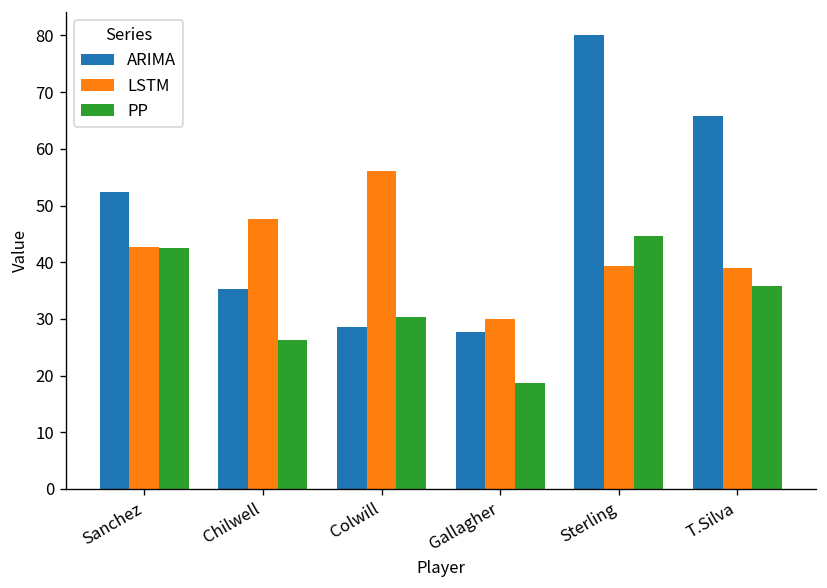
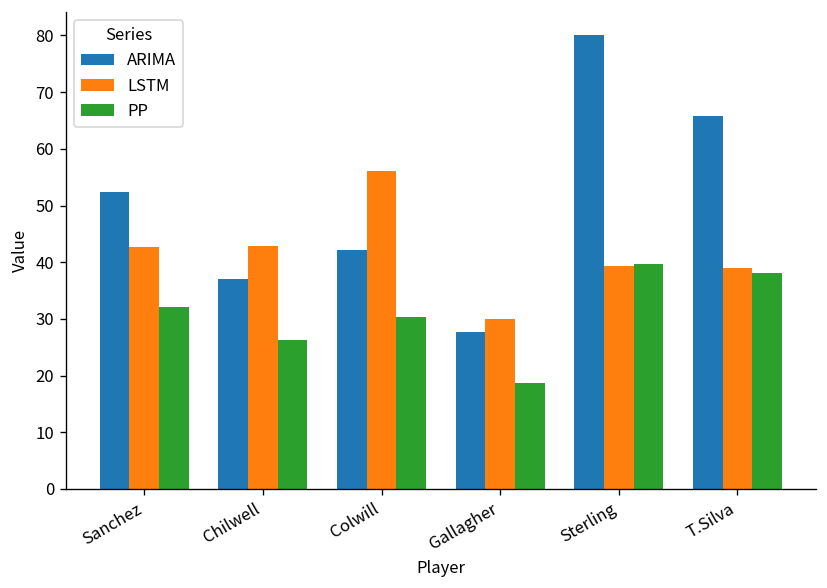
  {
    "ARIMA": {
      "Sanchez": 52,
-     "Chilwell": 35,
-     "Colwill": 29,
+     "Chilwell": 37,
+     "Colwill": 42,
      "Gallagher": 28,
      "Sterling": 80,
      "T.Silva": 66
    },
    "LSTM": {
      "Sanchez": 43,
-     "Chilwell": 48,
+     "Chilwell": 43,
      "Colwill": 56,
      "Gallagher": 30,
      "Sterling": 39,
      "T.Silva": 39
    },
    "PP": {
-     "Sanchez": 42,
+     "Sanchez": 32,
      "Chilwell": 26,
      "Colwill": 30,
      "Gallagher": 19,
-     "Sterling": 45,
-     "T.Silva": 36
+     "Sterling": 40,
+     "T.Silva": 38
    }
  }
